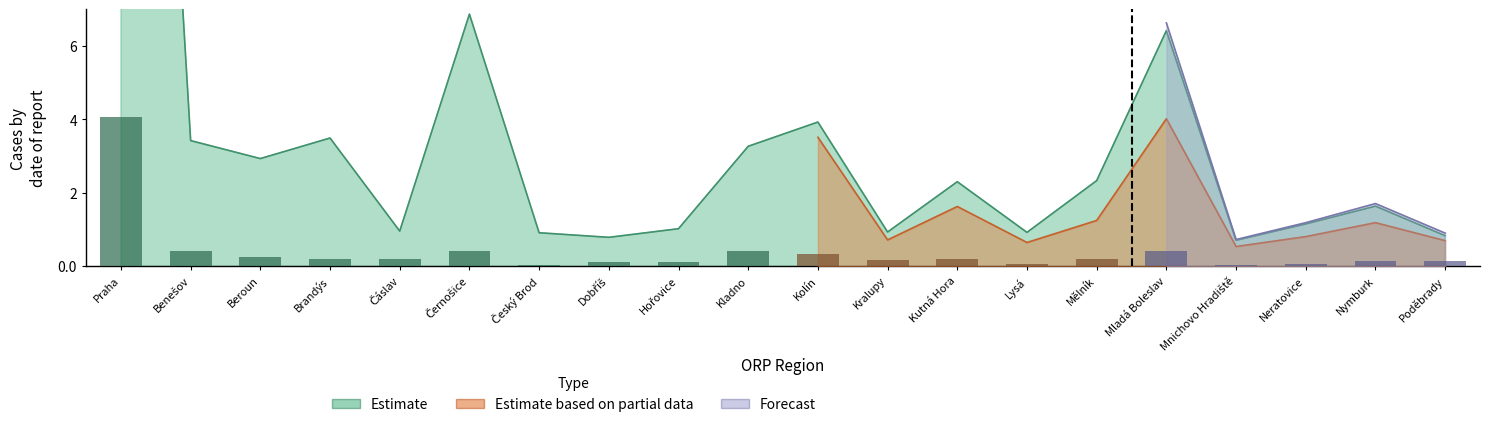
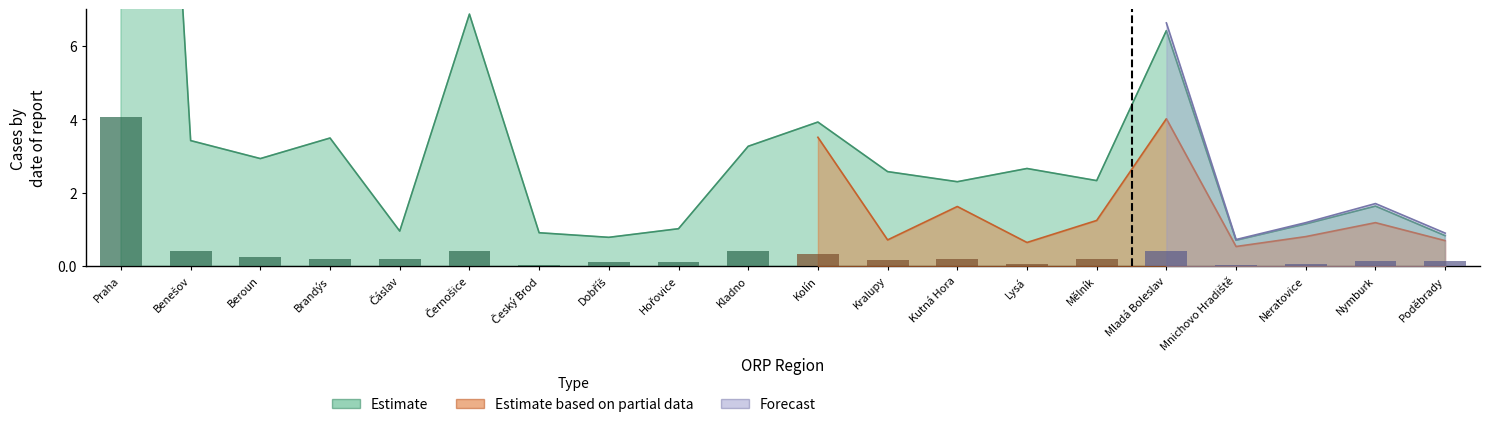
  {
    "Estimate": {
      "Benešov": 3.4,
      "Beroun": 2.9,
      "Brandýs": 3.5,
      "Čáslav": 1.0,
      "Černošice": 6.9,
      "Český Brod": 0.9,
      "Dobříš": 0.8,
      "Hořovice": 1.0,
      "Kladno": 3.3,
      "Kolín": 3.9,
-     "Kralupy": 0.9,
+     "Kralupy": 2.6,
      "Kutná Hora": 2.3,
-     "Lysá": 0.9,
+     "Lysá": 2.7,
      "Mělník": 2.3,
      "Mladá Boleslav": 6.4,
      "Nymburk": 1.6
    },
    "Estimate based on partial data": {
      "Kolín": 3.5,
      "Kralupy": 0.7,
      "Kutná Hora": 1.6,
      "Lysá": 0.7,
      "Mělník": 1.3,
      "Mladá Boleslav": 4.0,
      "Mnichovo Hradiště": 0.5,
      "Neratovice": 0.8,
      "Nymburk": 1.2,
      "Poděbrady": 0.7
    },
    "Forecast": {
      "Mladá Boleslav": 6.6,
      "Nymburk": 1.7
    }
  }
